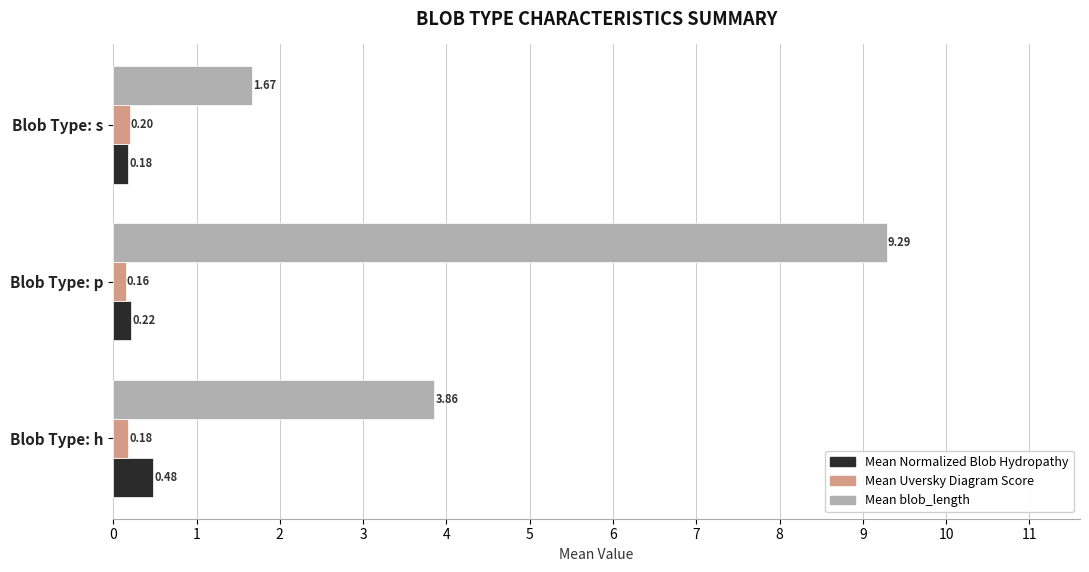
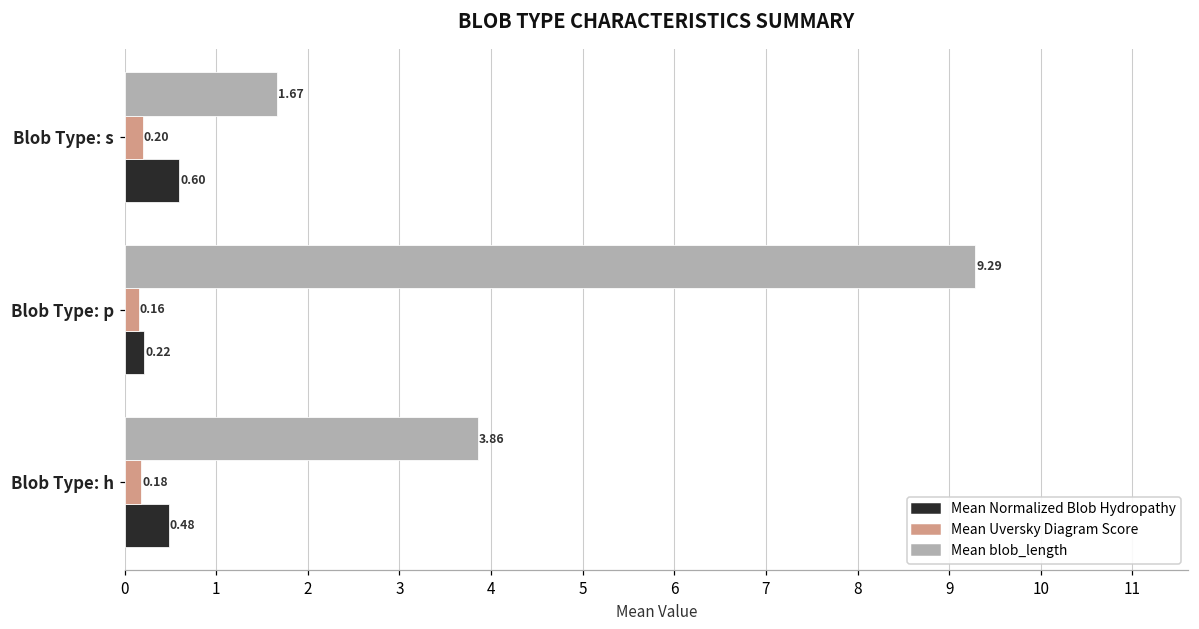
  {
    "Mean Normalized Blob Hydropathy": {
-     "Blob Type: s": 0.18,
+     "Blob Type: s": 0.60,
      "Blob Type: p": 0.22,
      "Blob Type: h": 0.48
    }
  }
